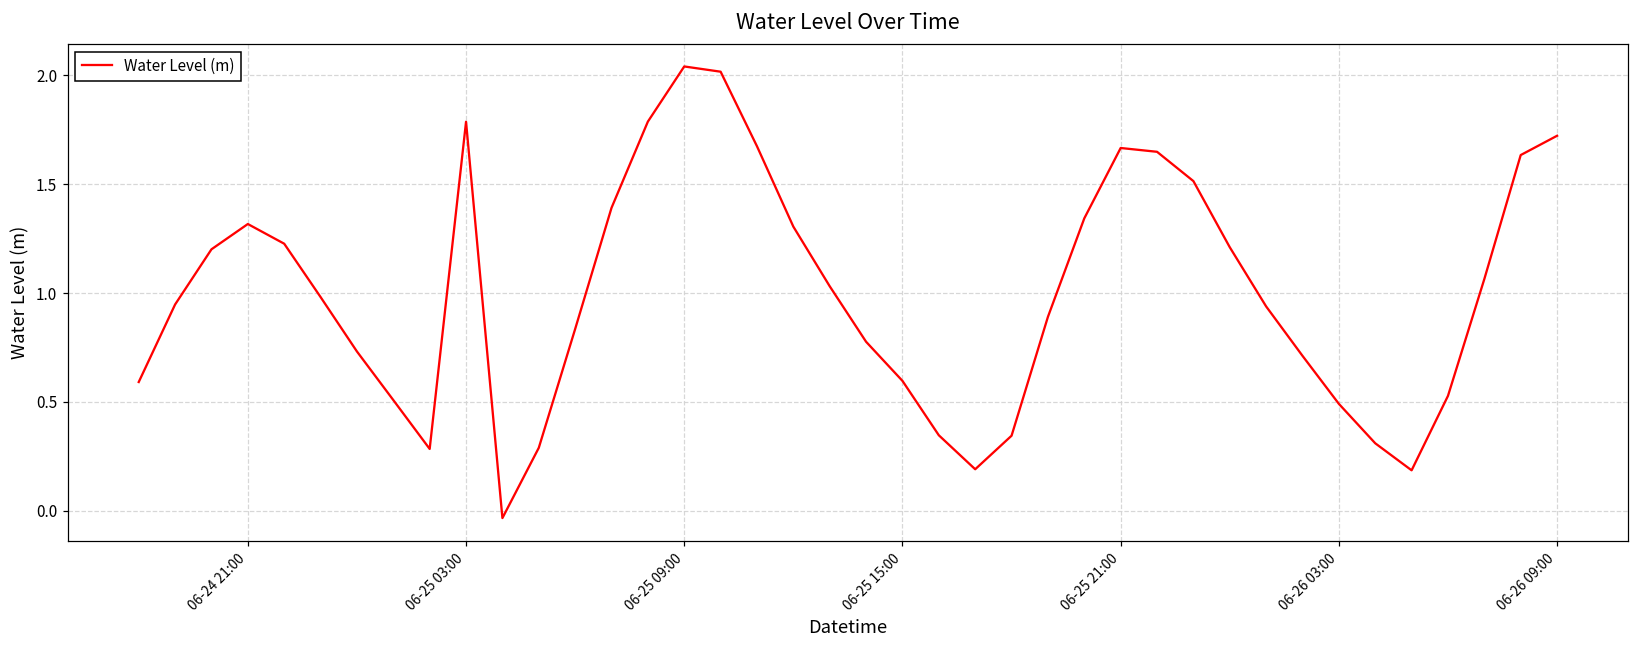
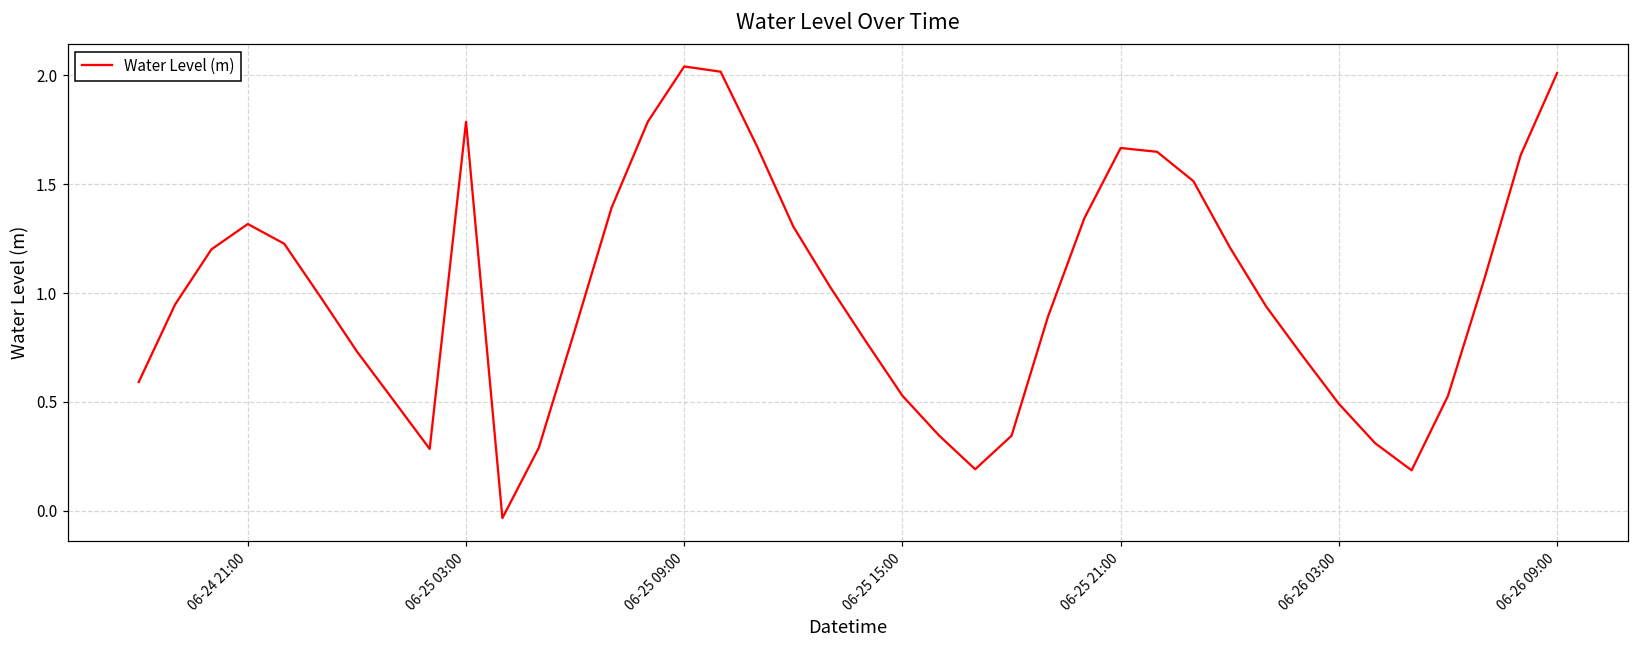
  {
    "06-24 21:00": 1.32,
    "06-25 03:00": 1.79,
    "06-25 09:00": 2.04,
-   "06-25 15:00": 0.60,
+   "06-25 15:00": 0.53,
    "06-25 21:00": 1.67,
    "06-26 03:00": 0.49,
-   "06-26 09:00": 1.72
+   "06-26 09:00": 2.01
  }
